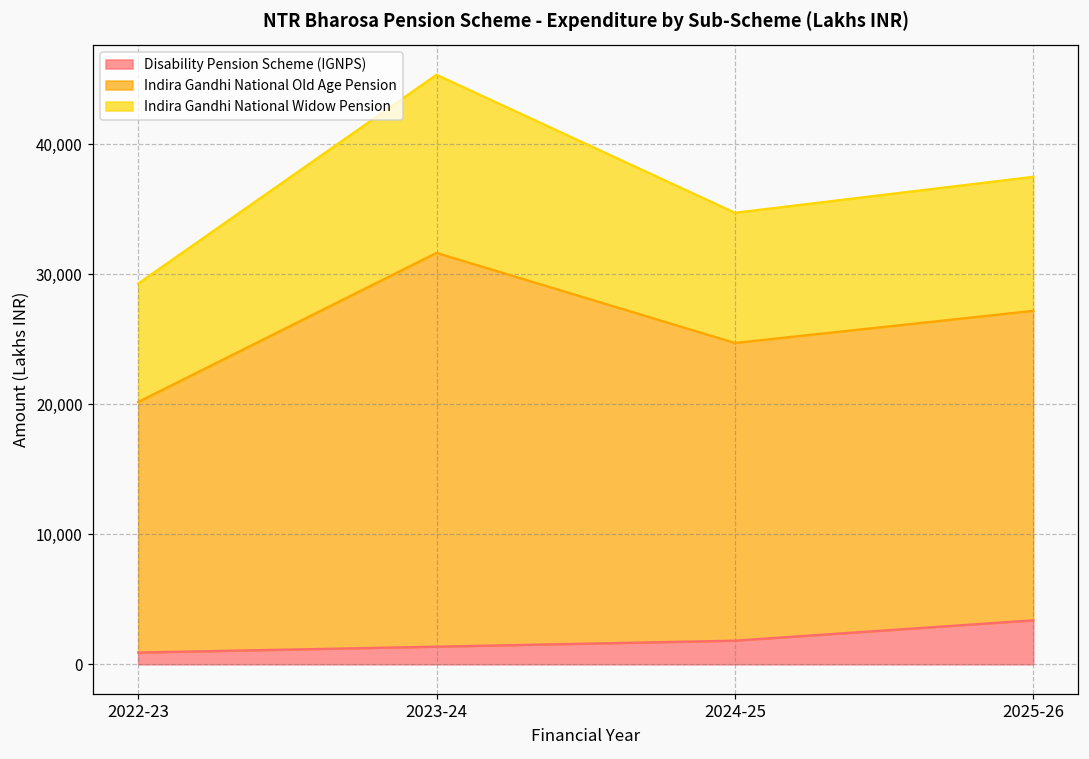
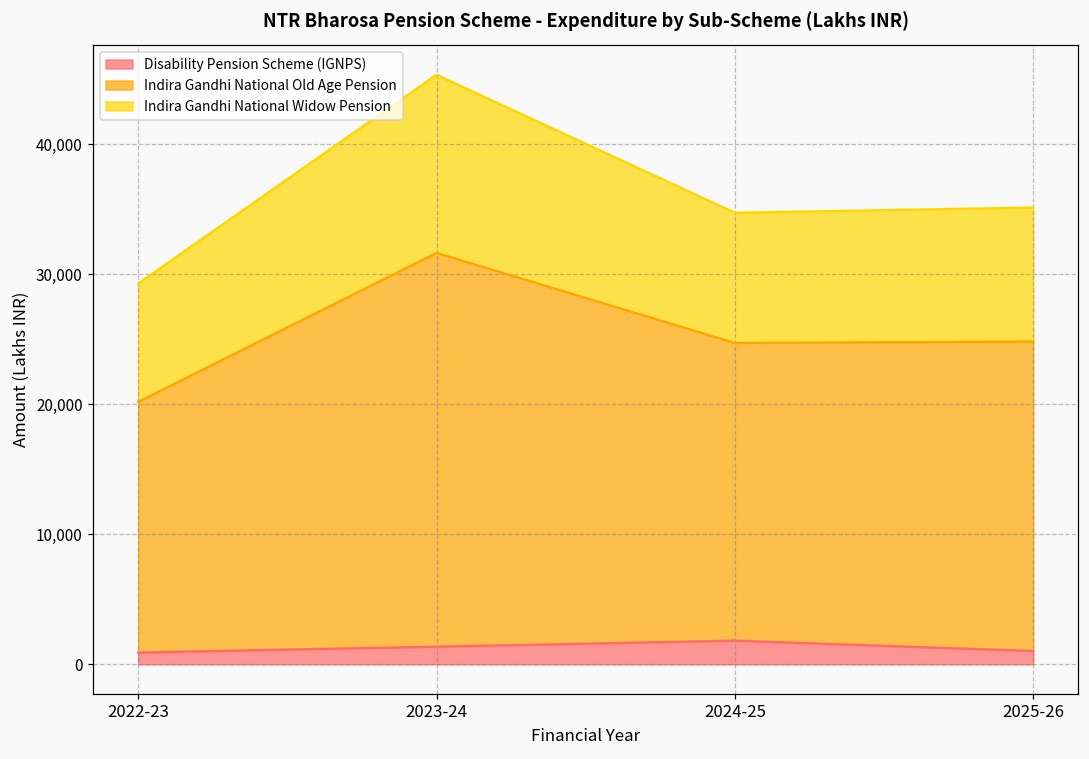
  {
    "Disability Pension Scheme (IGNPS)": {
      "2022-23": "900",
      "2023-24": "1,400",
      "2024-25": "1,800",
-     "2025-26": "3,400"
+     "2025-26": "1,000"
    }
  }
